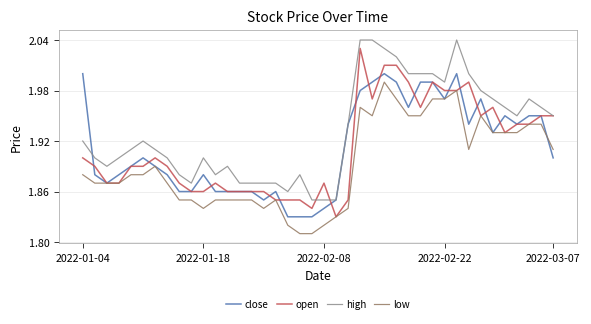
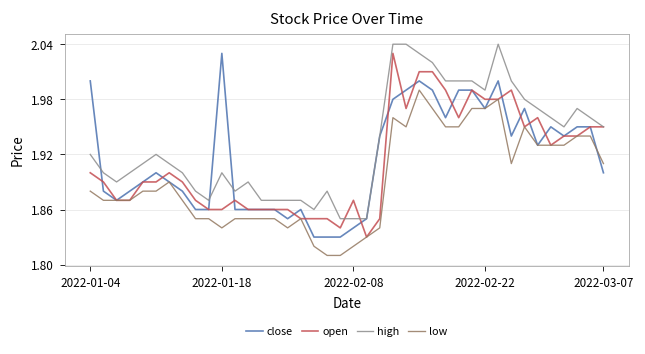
  {
    "close": {
      "2022-01-04": 2.00,
-     "2022-01-18": 1.88,
+     "2022-01-18": 2.03,
      "2022-02-08": 1.84,
      "2022-03-07": 1.90
    },
    "open": {
      "2022-01-04": 1.90,
      "2022-01-18": 1.86,
      "2022-02-08": 1.87,
      "2022-02-22": 1.98
    }
  }
